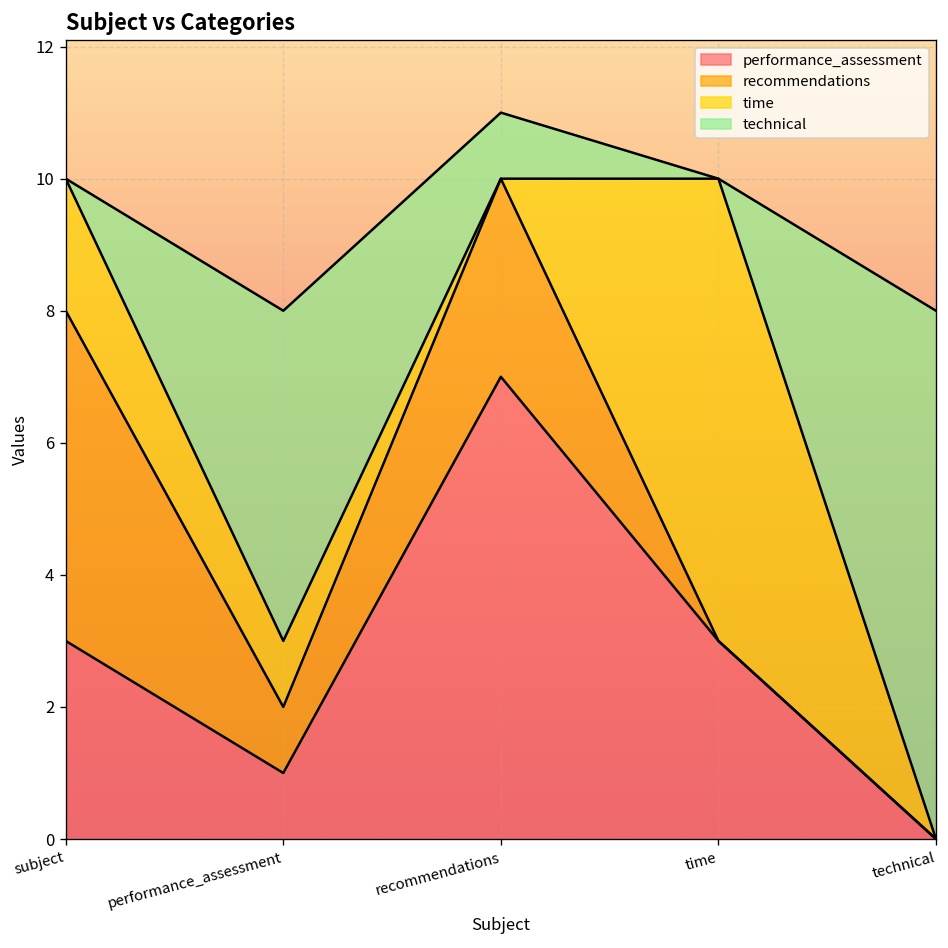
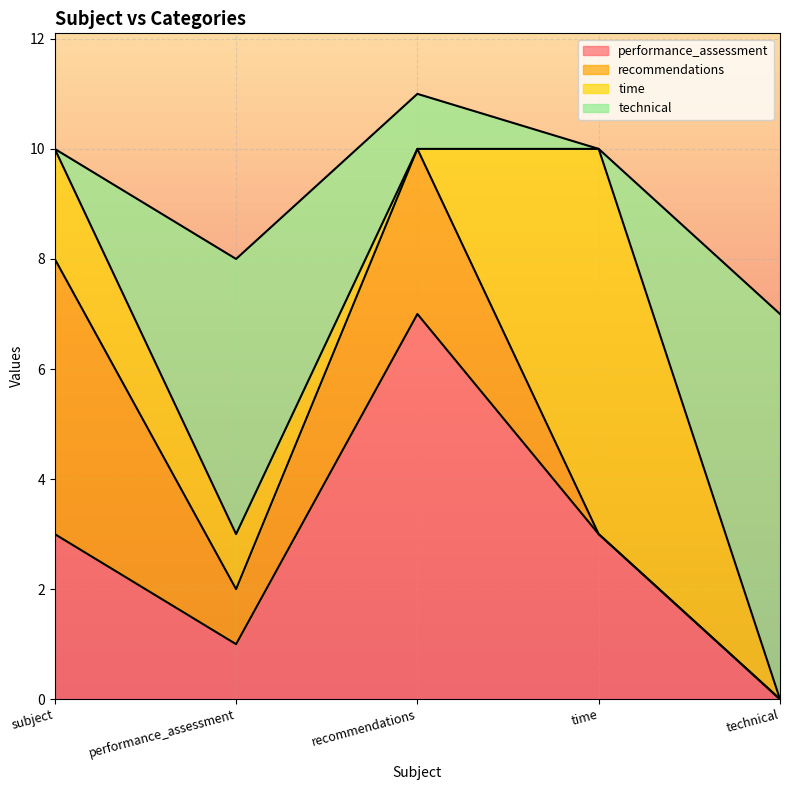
  {
    "performance_assessment": {
      "subject": 3,
      "performance_assessment": 1,
      "recommendations": 7
    },
    "technical": {
      "performance_assessment": 5,
      "recommendations": 1,
-     "technical": 8
+     "technical": 7
    }
  }
